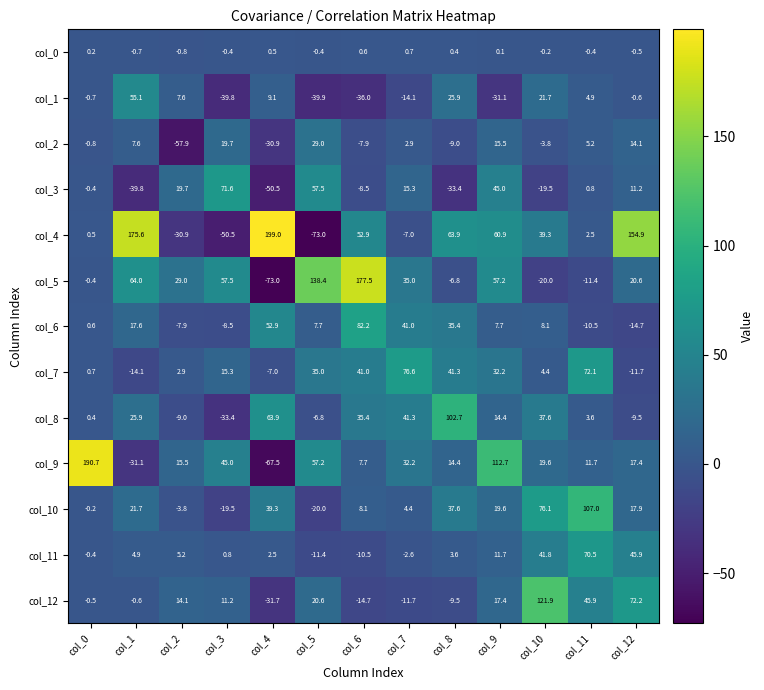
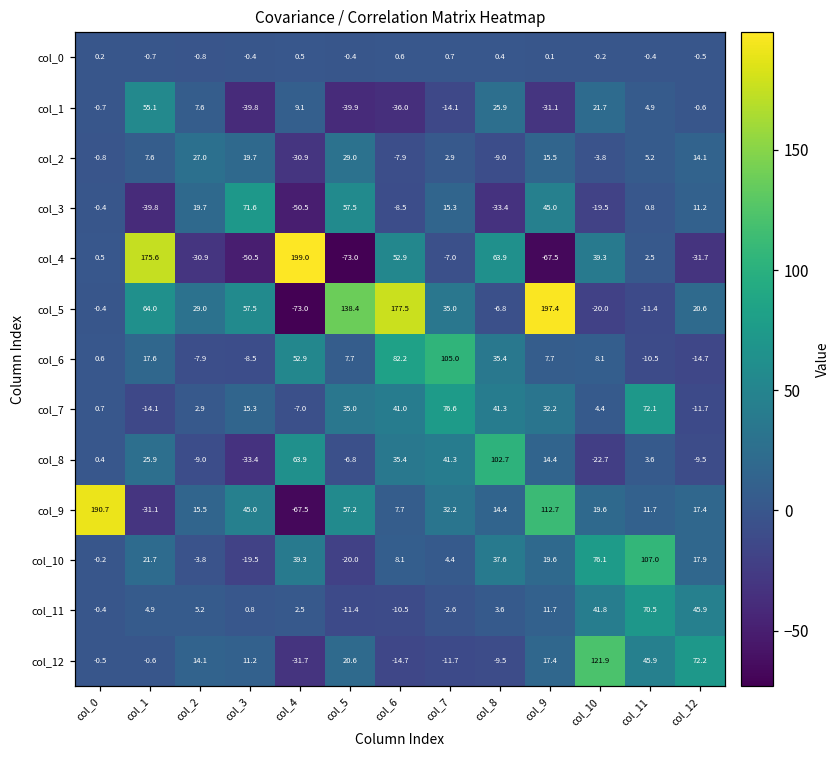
  {
    "col_0": {
      "col_0": 0.2,
      "col_1": -0.7,
      "col_2": -0.8,
      "col_3": -0.4,
      "col_4": 0.5,
      "col_5": -0.4,
      "col_6": 0.6,
      "col_7": 0.7,
      "col_8": 0.4,
      "col_9": 0.1,
      "col_10": -0.2,
      "col_11": -0.4,
      "col_12": -0.5
    },
    "col_1": {
      "col_0": -0.7,
      "col_1": 55.1,
      "col_2": 7.6,
      "col_3": -39.8,
      "col_4": 9.1,
      "col_5": -39.9,
      "col_6": -36.0,
      "col_7": -14.1,
      "col_8": 25.9,
      "col_9": -31.1,
      "col_10": 21.7,
      "col_11": 4.9,
      "col_12": -0.6
    },
    "col_2": {
      "col_0": -0.8,
      "col_1": 7.6,
-     "col_2": -57.9,
+     "col_2": 27.0,
      "col_3": 19.7,
      "col_4": -30.9,
      "col_5": 29.0,
      "col_6": -7.9,
      "col_7": 2.9,
      "col_8": -9.0,
      "col_9": 15.5,
      "col_10": -3.8,
      "col_11": 5.2,
      "col_12": 14.1
    },
    "col_3": {
      "col_0": -0.4,
      "col_1": -39.8,
      "col_2": 19.7,
      "col_3": 71.6,
      "col_4": -50.5,
      "col_5": 57.5,
      "col_6": -8.5,
      "col_7": 15.3,
      "col_8": -33.4,
      "col_9": 45.0,
      "col_10": -19.5,
      "col_11": 0.8,
      "col_12": 11.2
    },
    "col_4": {
      "col_0": 0.5,
      "col_1": 175.6,
      "col_2": -30.9,
      "col_3": -50.5,
      "col_4": 199.0,
      "col_5": -73.0,
      "col_6": 52.9,
      "col_7": -7.0,
      "col_8": 63.9,
-     "col_9": 60.9,
+     "col_9": -67.5,
      "col_10": 39.3,
      "col_11": 2.5,
-     "col_12": 154.9
+     "col_12": -31.7
    },
    "col_5": {
      "col_0": -0.4,
      "col_1": 64.0,
      "col_2": 29.0,
      "col_3": 57.5,
      "col_4": -73.0,
      "col_5": 138.4,
      "col_6": 177.5,
      "col_7": 35.0,
      "col_8": -6.8,
-     "col_9": 57.2,
+     "col_9": 197.4,
      "col_10": -20.0,
      "col_11": -11.4,
      "col_12": 20.6
    },
    "col_6": {
      "col_0": 0.6,
      "col_1": 17.6,
      "col_2": -7.9,
      "col_3": -8.5,
      "col_4": 52.9,
      "col_5": 7.7,
      "col_6": 82.2,
-     "col_7": 41.0,
+     "col_7": 105.0,
      "col_8": 35.4,
      "col_9": 7.7,
      "col_10": 8.1,
      "col_11": -10.5,
      "col_12": -14.7
    },
    "col_7": {
      "col_0": 0.7,
      "col_1": -14.1,
      "col_2": 2.9,
      "col_3": 15.3,
      "col_4": -7.0,
      "col_5": 35.0,
      "col_6": 41.0,
      "col_7": 76.6,
      "col_8": 41.3,
      "col_9": 32.2,
      "col_10": 4.4,
      "col_11": 72.1,
      "col_12": -11.7
    },
    "col_8": {
      "col_0": 0.4,
      "col_1": 25.9,
      "col_2": -9.0,
      "col_3": -33.4,
      "col_4": 63.9,
      "col_5": -6.8,
      "col_6": 35.4,
      "col_7": 41.3,
      "col_8": 102.7,
      "col_9": 14.4,
-     "col_10": 37.6,
+     "col_10": -22.7,
      "col_11": 3.6,
      "col_12": -9.5
    },
    "col_9": {
      "col_0": 190.7,
      "col_1": -31.1,
      "col_2": 15.5,
      "col_3": 45.0,
      "col_4": -67.5,
      "col_5": 57.2,
      "col_6": 7.7,
      "col_7": 32.2,
      "col_8": 14.4,
      "col_9": 112.7,
      "col_10": 19.6,
      "col_11": 11.7,
      "col_12": 17.4
    },
    "col_10": {
      "col_0": -0.2,
      "col_1": 21.7,
      "col_2": -3.8,
      "col_3": -19.5,
      "col_4": 39.3,
      "col_5": -20.0,
      "col_6": 8.1,
      "col_7": 4.4,
      "col_8": 37.6,
      "col_9": 19.6,
      "col_10": 76.1,
      "col_11": 107.0,
      "col_12": 17.9
    },
    "col_11": {
      "col_0": -0.4,
      "col_1": 4.9,
      "col_2": 5.2,
      "col_3": 0.8,
      "col_4": 2.5,
      "col_5": -11.4,
      "col_6": -10.5,
      "col_7": -2.6,
      "col_8": 3.6,
      "col_9": 11.7,
      "col_10": 41.8,
      "col_11": 70.5,
      "col_12": 45.9
    },
    "col_12": {
      "col_0": -0.5,
      "col_1": -0.6,
      "col_2": 14.1,
      "col_3": 11.2,
      "col_4": -31.7,
      "col_5": 20.6,
      "col_6": -14.7,
      "col_7": -11.7,
      "col_8": -9.5,
      "col_9": 17.4,
      "col_10": 121.9,
      "col_11": 45.9,
      "col_12": 72.2
    }
  }
